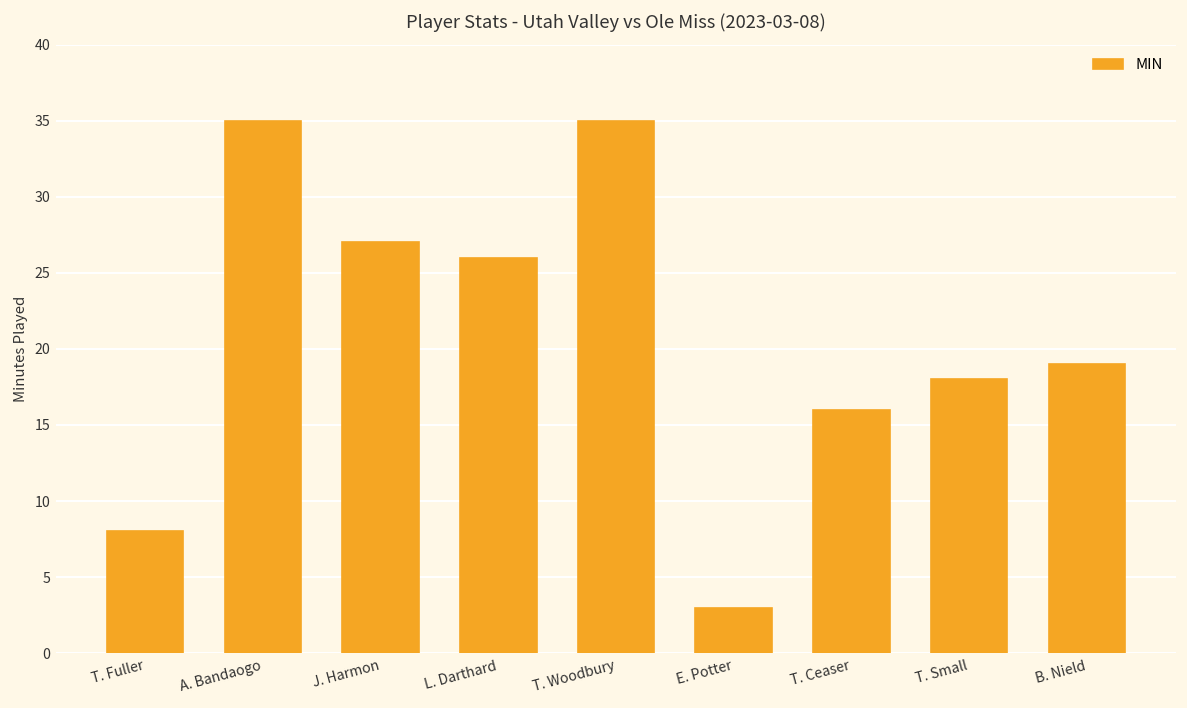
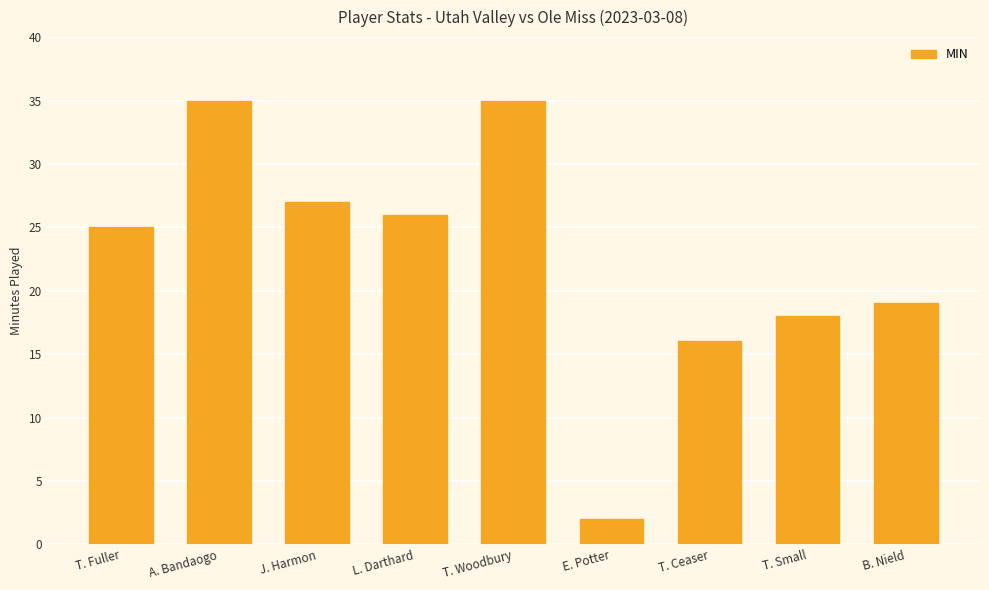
  {
-   "T. Fuller": 8,
+   "T. Fuller": 25,
    "A. Bandaogo": 35,
    "J. Harmon": 27,
    "L. Darthard": 26,
    "T. Woodbury": 35,
-   "E. Potter": 3,
+   "E. Potter": 2,
    "T. Ceaser": 16,
    "T. Small": 18,
    "B. Nield": 19
  }
